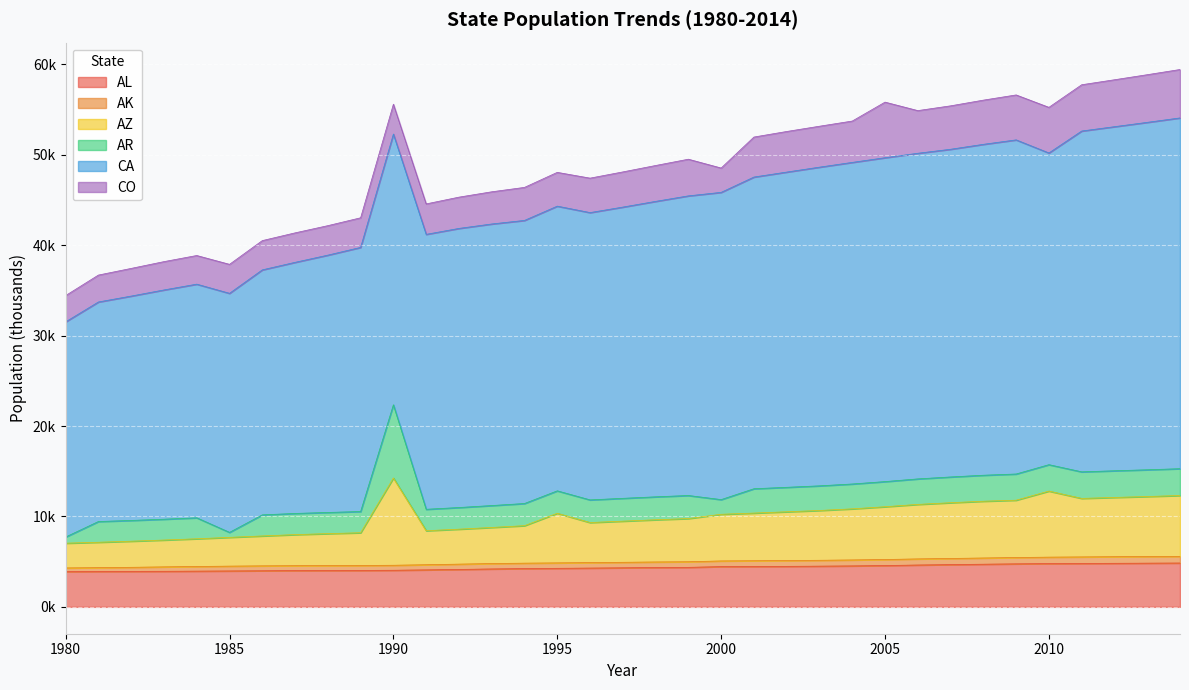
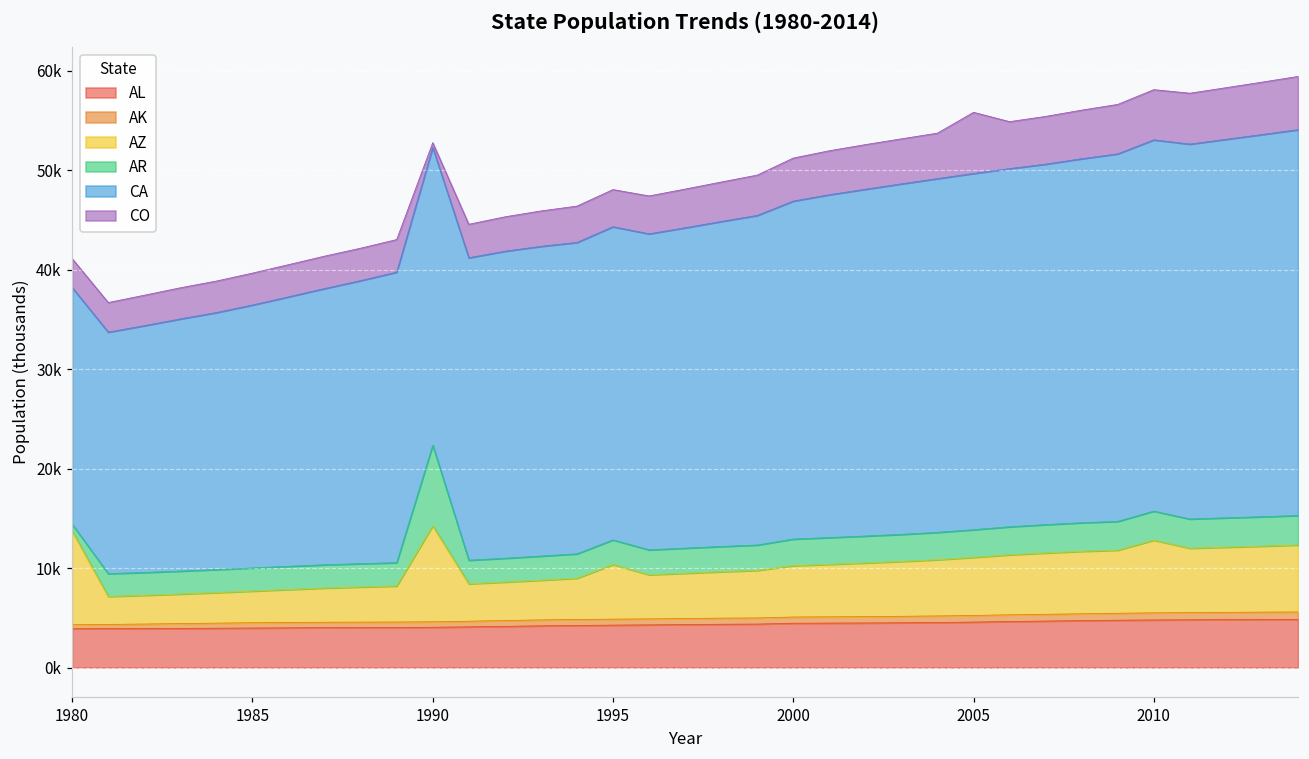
  {
    "AZ": {
-     "1980": 3000,
+     "1980": 9000,
      "1985": 3000,
      "1990": 10000,
      "1995": 5000,
      "2000": 5000,
      "2005": 6000,
      "2010": 7000
    },
    "AR": {
      "1980": 1000,
-     "1985": 1000,
+     "1985": 2000,
      "1990": 8000,
      "1995": 2000,
-     "2000": 2000,
+     "2000": 3000,
      "2005": 3000,
      "2010": 3000
    },
    "CA": {
      "1980": 24000,
      "1985": 26000,
      "1990": 30000,
      "1995": 31000,
      "2000": 34000,
      "2005": 36000,
-     "2010": 34000
+     "2010": 37000
    },
    "CO": {
      "1980": 3000,
      "1985": 3000,
-     "1990": 3000,
+     "1990": 0,
      "1995": 4000,
-     "2000": 3000,
+     "2000": 4000,
      "2005": 6000,
      "2010": 5000
    }
  }
